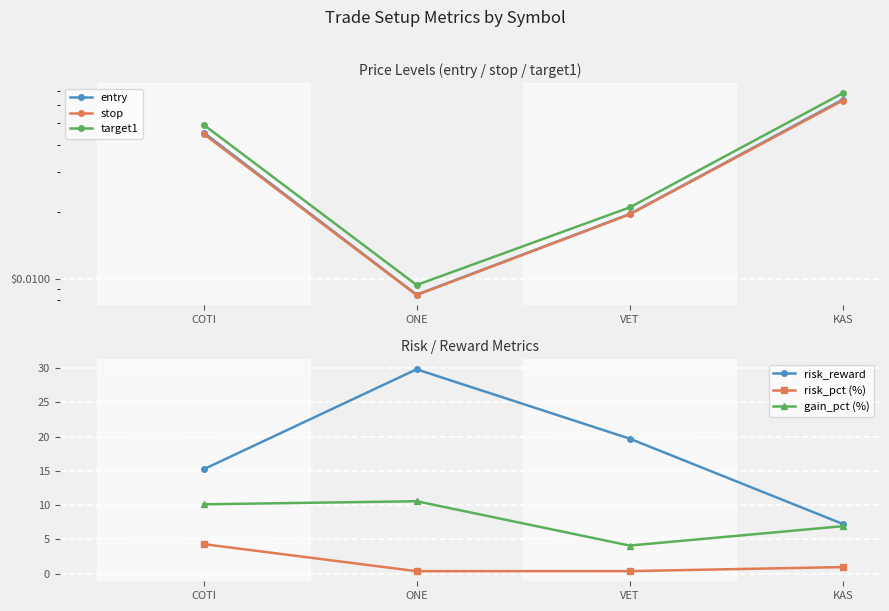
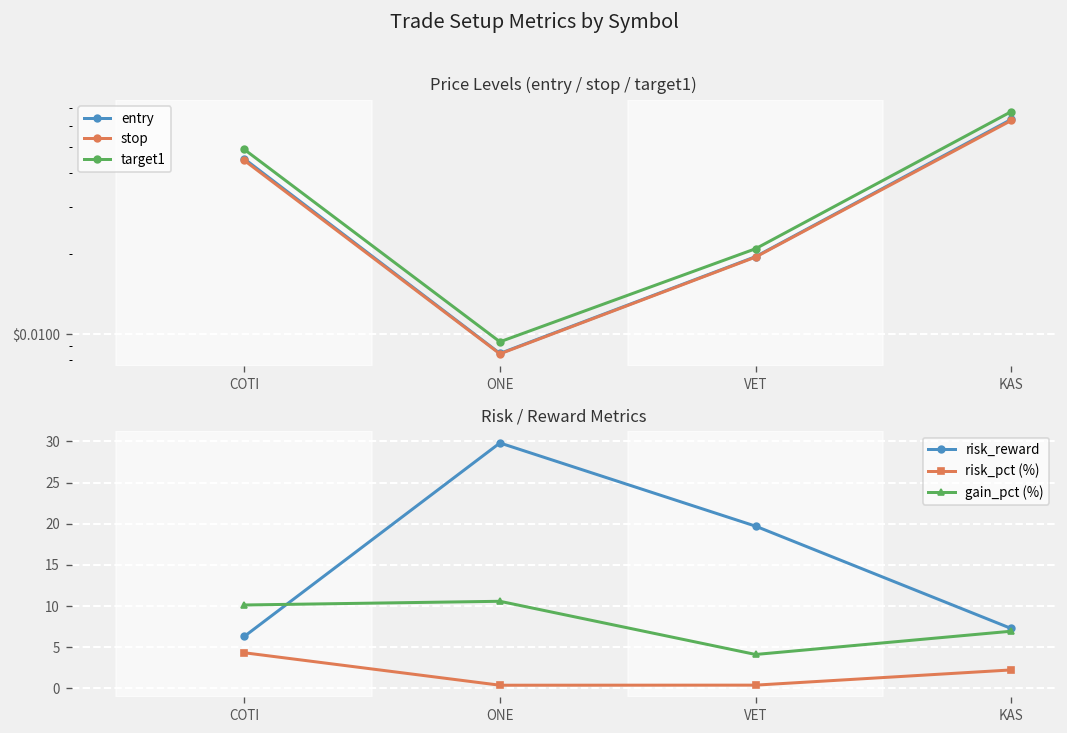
  {
    "Risk / Reward Metrics": {
      "risk_reward": {
-       "COTI": 15,
+       "COTI": 6,
        "ONE": 30,
        "VET": 20
      },
      "risk_pct (%)": {
        "COTI": 4,
        "ONE": 0,
        "VET": 0,
-       "KAS": 1
+       "KAS": 2
      },
      "gain_pct (%)": {
        "COTI": 10,
        "ONE": 11,
        "VET": 4
      }
    }
  }
